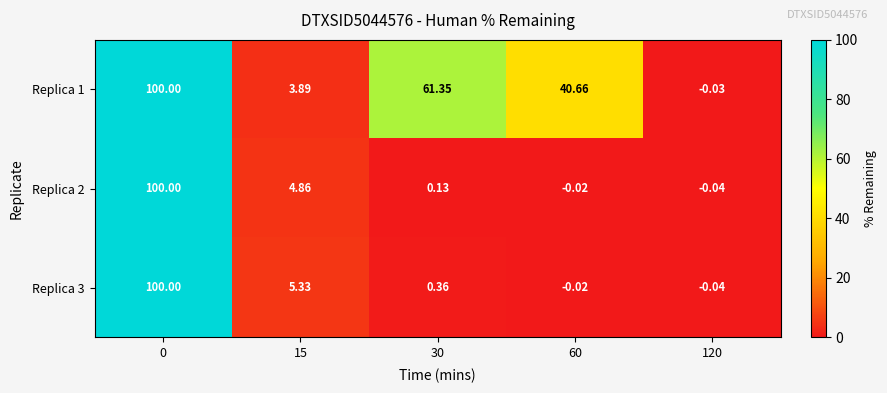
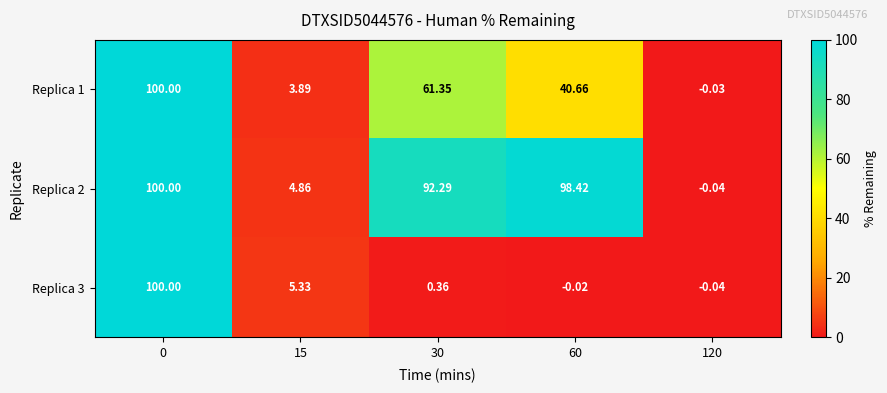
  {
    "Replica 1": {
      "0": 100.00,
      "15": 3.89,
      "30": 61.35,
      "60": 40.66,
      "120": -0.03
    },
    "Replica 2": {
      "0": 100.00,
      "15": 4.86,
-     "30": 0.13,
-     "60": -0.02,
+     "30": 92.29,
+     "60": 98.42,
      "120": -0.04
    },
    "Replica 3": {
      "0": 100.00,
      "15": 5.33,
      "30": 0.36,
      "60": -0.02,
      "120": -0.04
    }
  }
